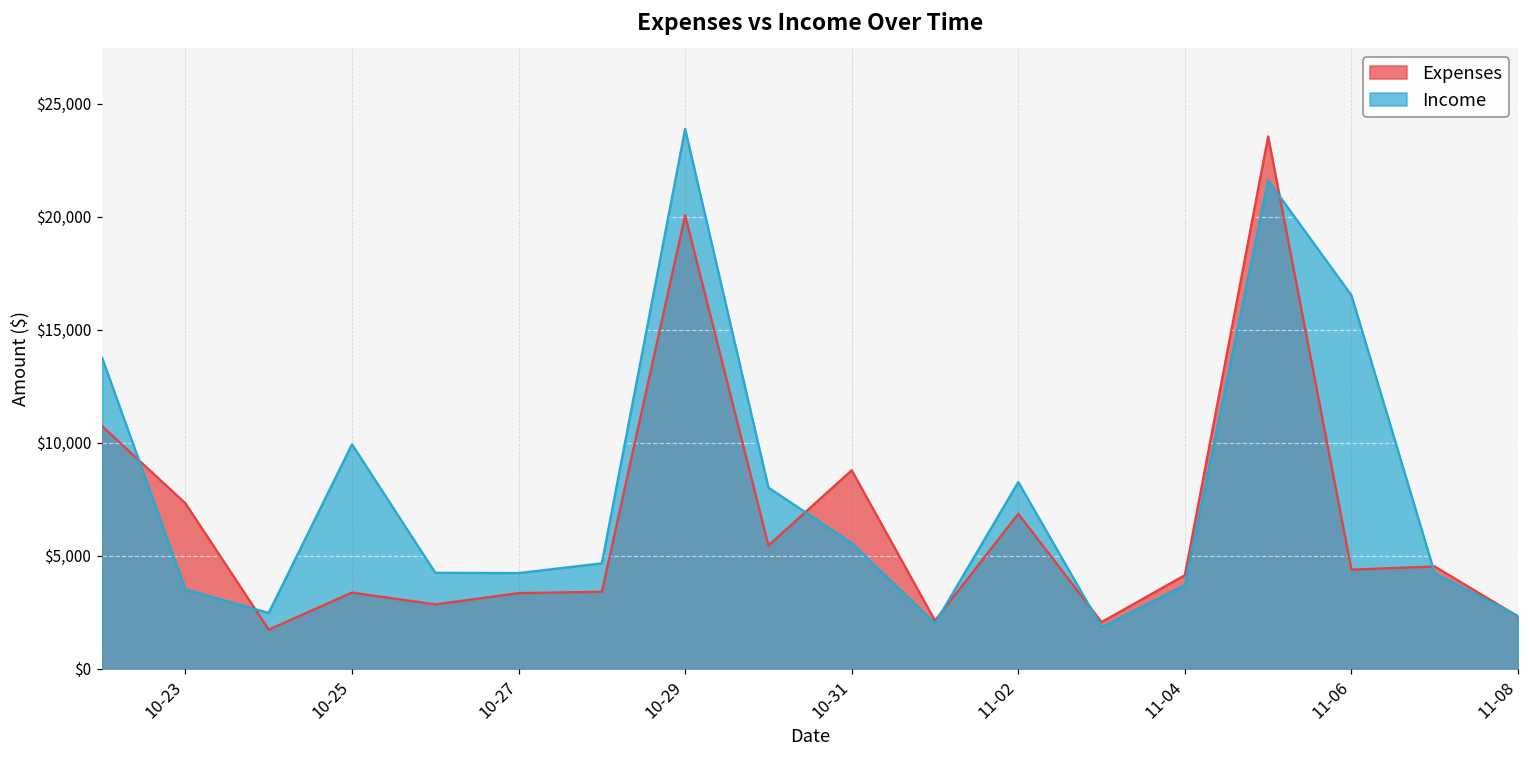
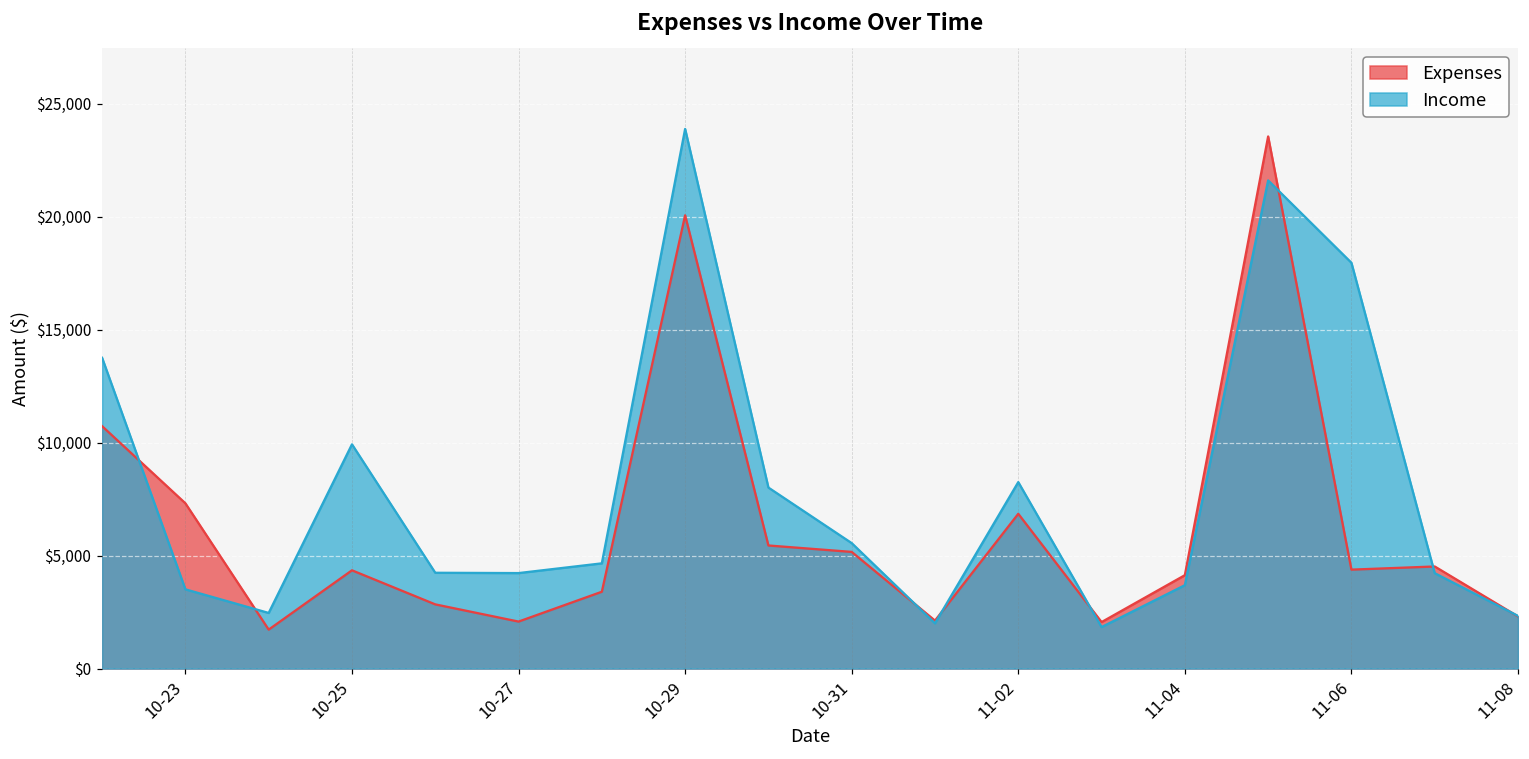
  {
    "Expenses": {
      "10-23": "$7,300",
-     "10-25": "$3,400",
-     "10-27": "$3,300",
+     "10-25": "$4,300",
+     "10-27": "$2,100",
      "10-29": "$20,100",
-     "10-31": "$8,800",
+     "10-31": "$5,200",
      "11-02": "$6,800",
      "11-04": "$4,100",
      "11-06": "$4,400"
    },
    "Income": {
      "10-23": "$3,500",
      "10-25": "$9,900",
      "10-27": "$4,200",
      "10-29": "$23,900",
      "10-31": "$5,600",
      "11-02": "$8,300",
      "11-04": "$3,700",
-     "11-06": "$16,500"
+     "11-06": "$18,000"
    }
  }
